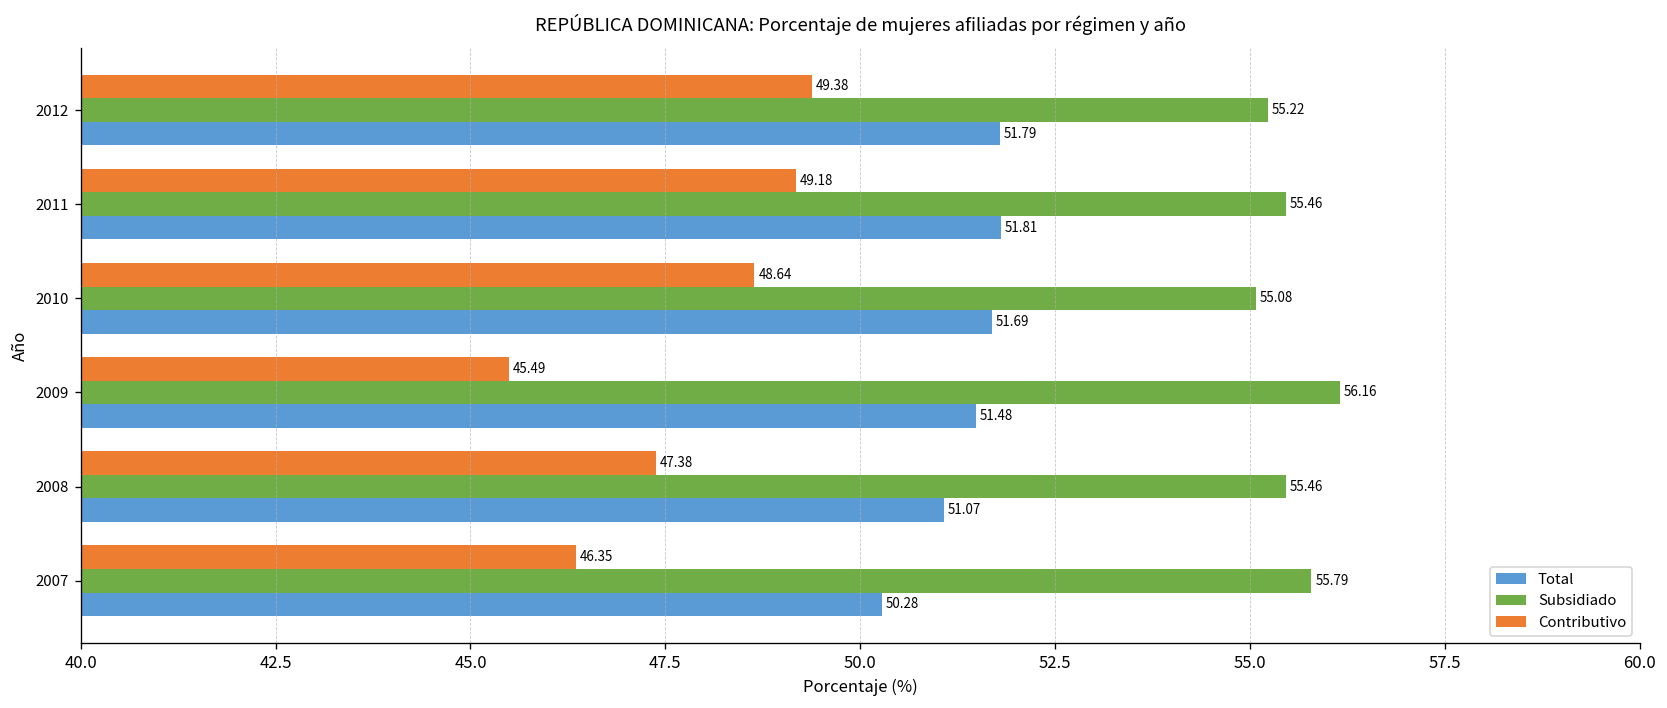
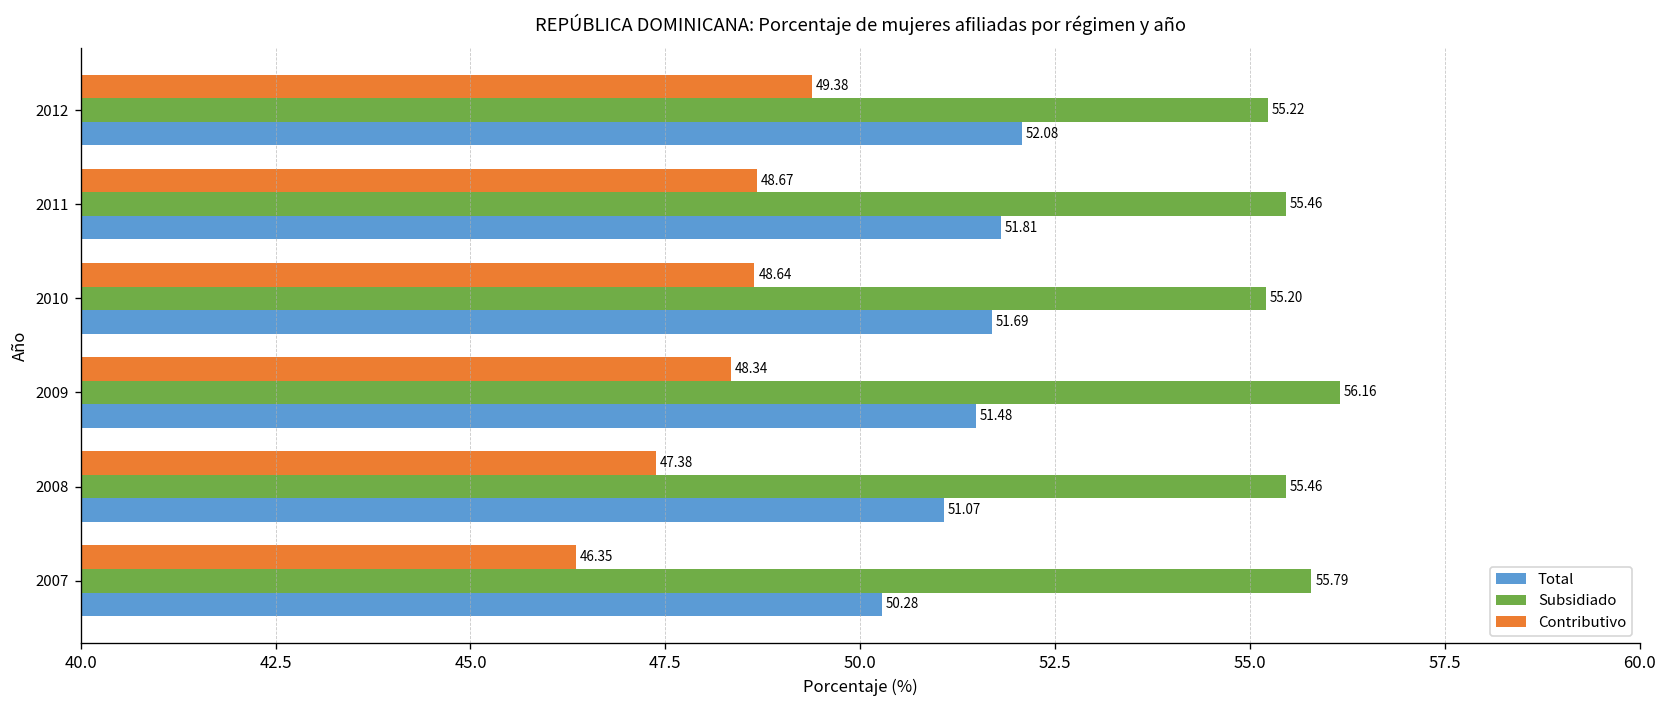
  {
    "Total": {
-     "2012": 51.79,
+     "2012": 52.08,
      "2011": 51.81,
      "2010": 51.69,
      "2009": 51.48,
      "2008": 51.07,
      "2007": 50.28
    },
    "Subsidiado": {
      "2012": 55.22,
      "2011": 55.46,
-     "2010": 55.08,
+     "2010": 55.20,
      "2009": 56.16,
      "2008": 55.46,
      "2007": 55.79
    },
    "Contributivo": {
      "2012": 49.38,
-     "2011": 49.18,
+     "2011": 48.67,
      "2010": 48.64,
-     "2009": 45.49,
+     "2009": 48.34,
      "2008": 47.38,
      "2007": 46.35
    }
  }
